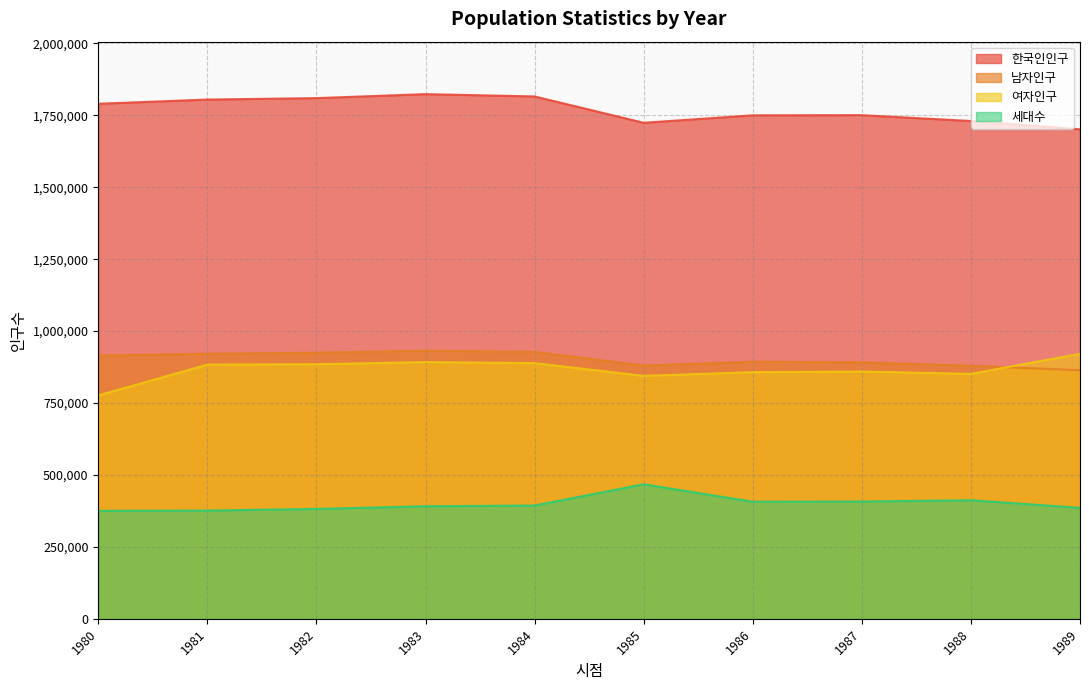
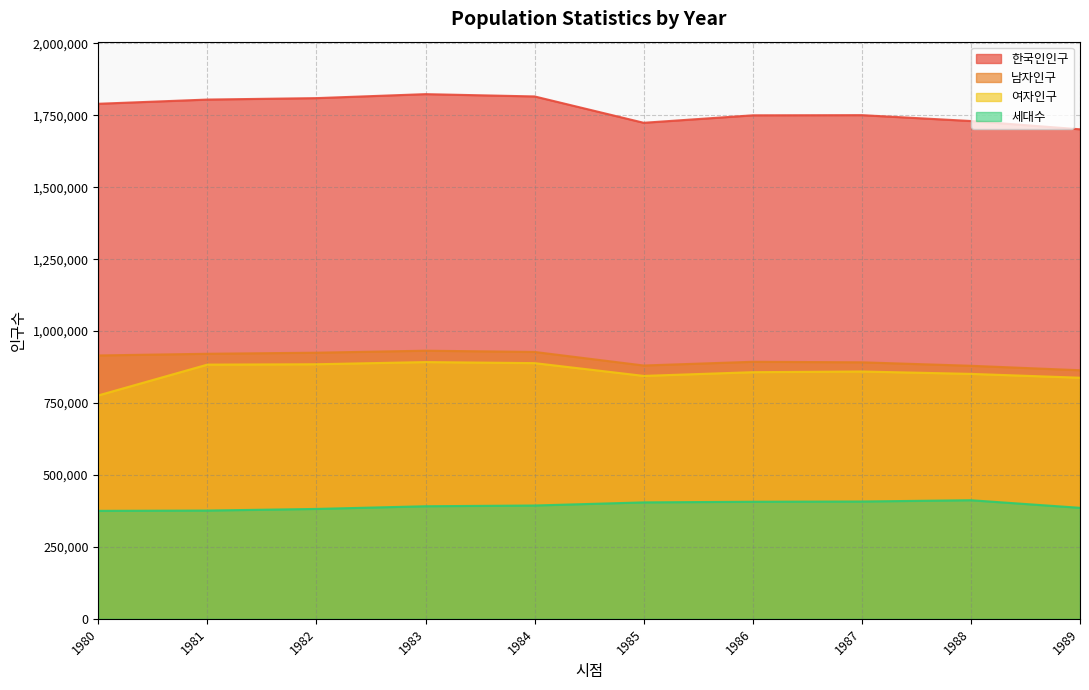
  {
    "여자인구": {
      "1980": "780,000",
      "1981": "880,000",
      "1982": "880,000",
      "1983": "890,000",
      "1984": "890,000",
      "1985": "840,000",
      "1986": "860,000",
      "1987": "860,000",
      "1988": "850,000",
-     "1989": "920,000"
+     "1989": "840,000"
    },
    "세대수": {
      "1980": "380,000",
      "1981": "380,000",
      "1982": "380,000",
      "1983": "390,000",
      "1984": "390,000",
-     "1985": "470,000",
+     "1985": "400,000",
      "1986": "410,000",
      "1987": "410,000",
      "1988": "410,000",
      "1989": "390,000"
    }
  }
